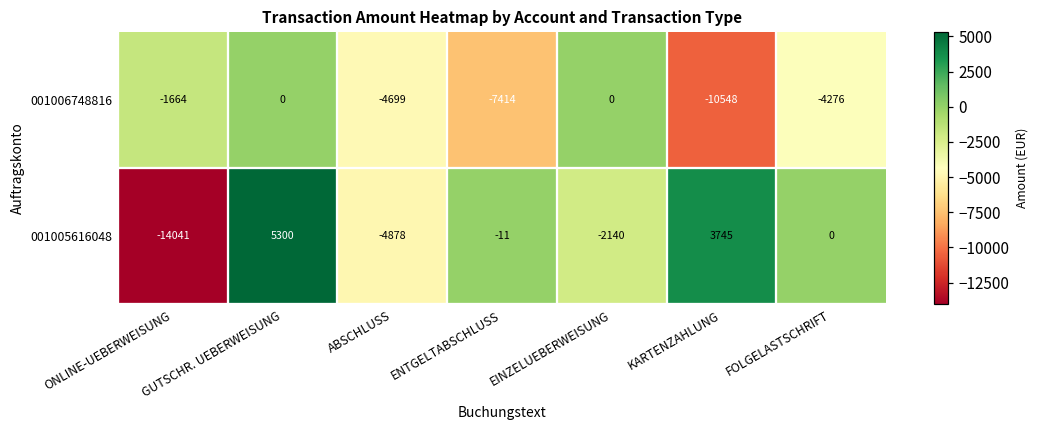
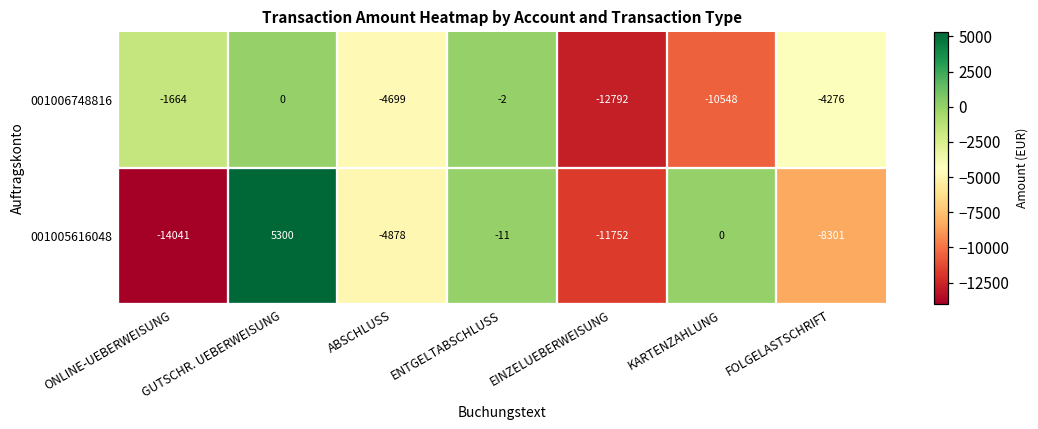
  {
    "001006748816": {
      "ONLINE-UEBERWEISUNG": -1664,
      "GUTSCHR. UEBERWEISUNG": 0,
      "ABSCHLUSS": -4699,
-     "ENTGELTABSCHLUSS": -7414,
-     "EINZELUEBERWEISUNG": 0,
+     "ENTGELTABSCHLUSS": -2,
+     "EINZELUEBERWEISUNG": -12792,
      "KARTENZAHLUNG": -10548,
      "FOLGELASTSCHRIFT": -4276
    },
    "001005616048": {
      "ONLINE-UEBERWEISUNG": -14041,
      "GUTSCHR. UEBERWEISUNG": 5300,
      "ABSCHLUSS": -4878,
      "ENTGELTABSCHLUSS": -11,
-     "EINZELUEBERWEISUNG": -2140,
-     "KARTENZAHLUNG": 3745,
-     "FOLGELASTSCHRIFT": 0
+     "EINZELUEBERWEISUNG": -11752,
+     "KARTENZAHLUNG": 0,
+     "FOLGELASTSCHRIFT": -8301
    }
  }
